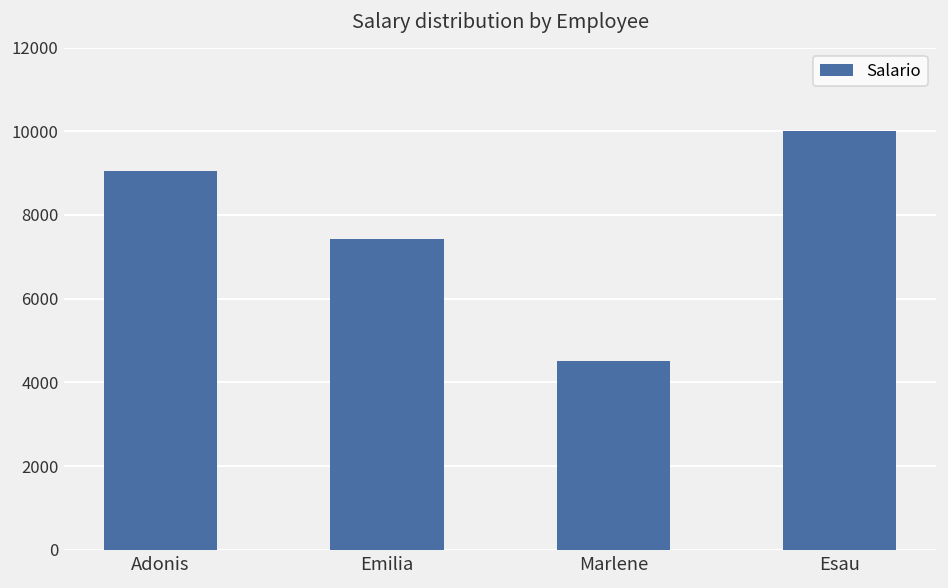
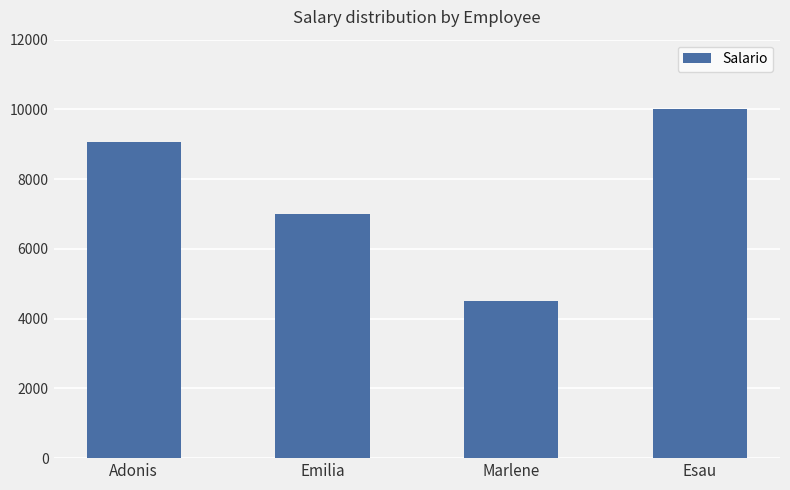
  {
    "Adonis": 9100,
-   "Emilia": 7400,
+   "Emilia": 7000,
    "Marlene": 4500,
    "Esau": 10000
  }
